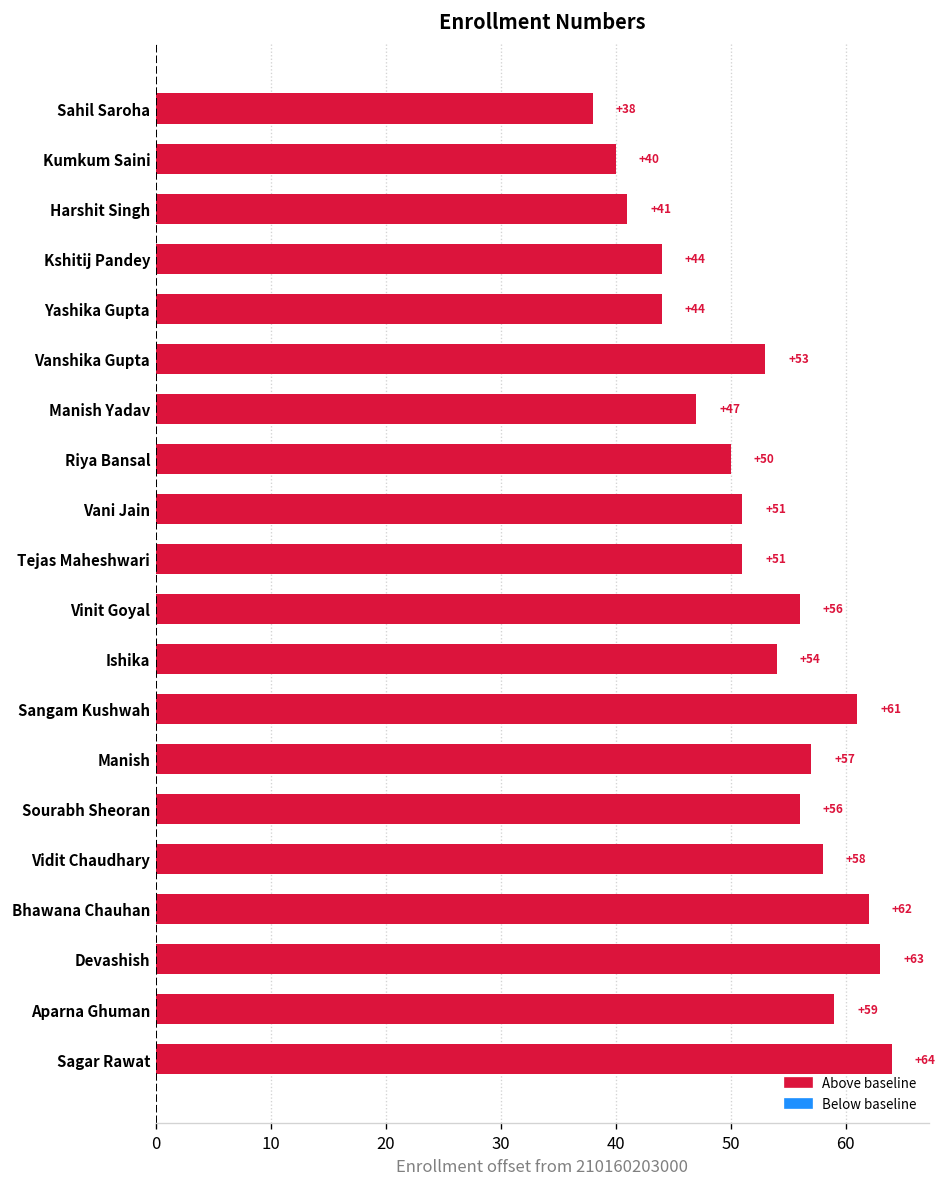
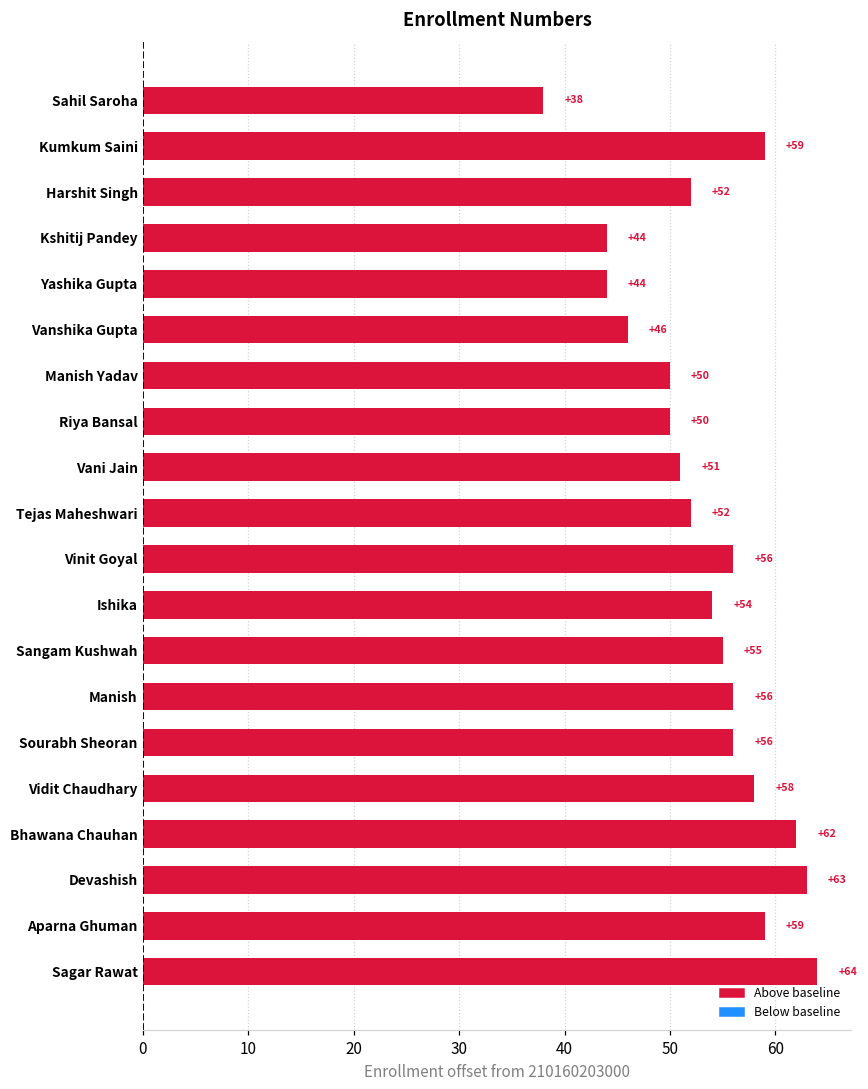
  {
    "Sahil Saroha": "+38",
-   "Kumkum Saini": "+40",
-   "Harshit Singh": "+41",
+   "Kumkum Saini": "+59",
+   "Harshit Singh": "+52",
    "Kshitij Pandey": "+44",
    "Yashika Gupta": "+44",
-   "Vanshika Gupta": "+53",
-   "Manish Yadav": "+47",
+   "Vanshika Gupta": "+46",
+   "Manish Yadav": "+50",
    "Riya Bansal": "+50",
    "Vani Jain": "+51",
-   "Tejas Maheshwari": "+51",
+   "Tejas Maheshwari": "+52",
    "Vinit Goyal": "+56",
    "Ishika": "+54",
-   "Sangam Kushwah": "+61",
-   "Manish": "+57",
+   "Sangam Kushwah": "+55",
+   "Manish": "+56",
    "Sourabh Sheoran": "+56",
    "Vidit Chaudhary": "+58",
    "Bhawana Chauhan": "+62",
    "Devashish": "+63",
    "Aparna Ghuman": "+59",
    "Sagar Rawat": "+64"
  }
